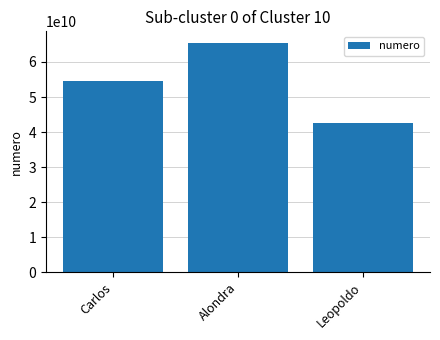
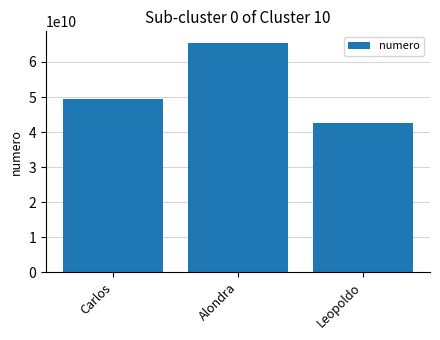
  {
-   "Carlos": 55000000000,
+   "Carlos": 49000000000,
    "Alondra": 65000000000,
    "Leopoldo": 42000000000
  }
